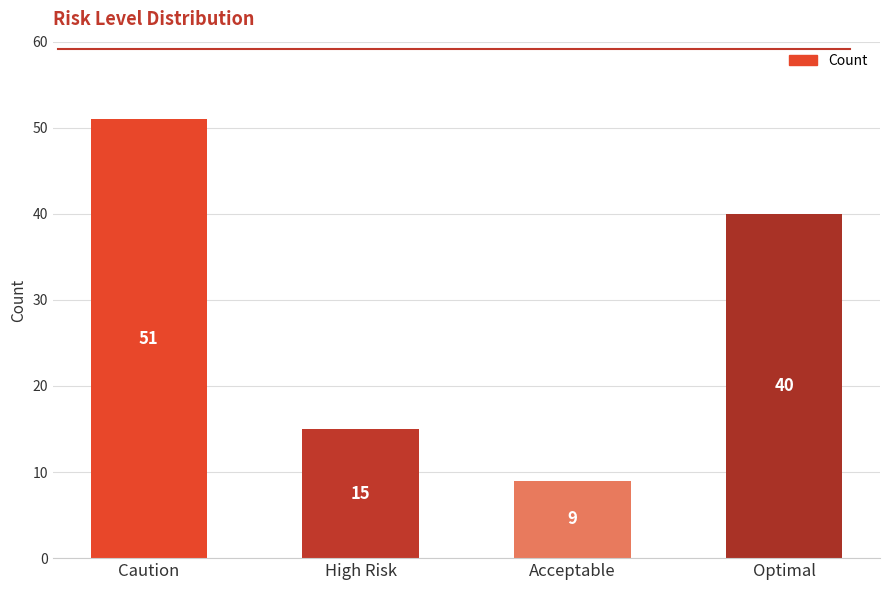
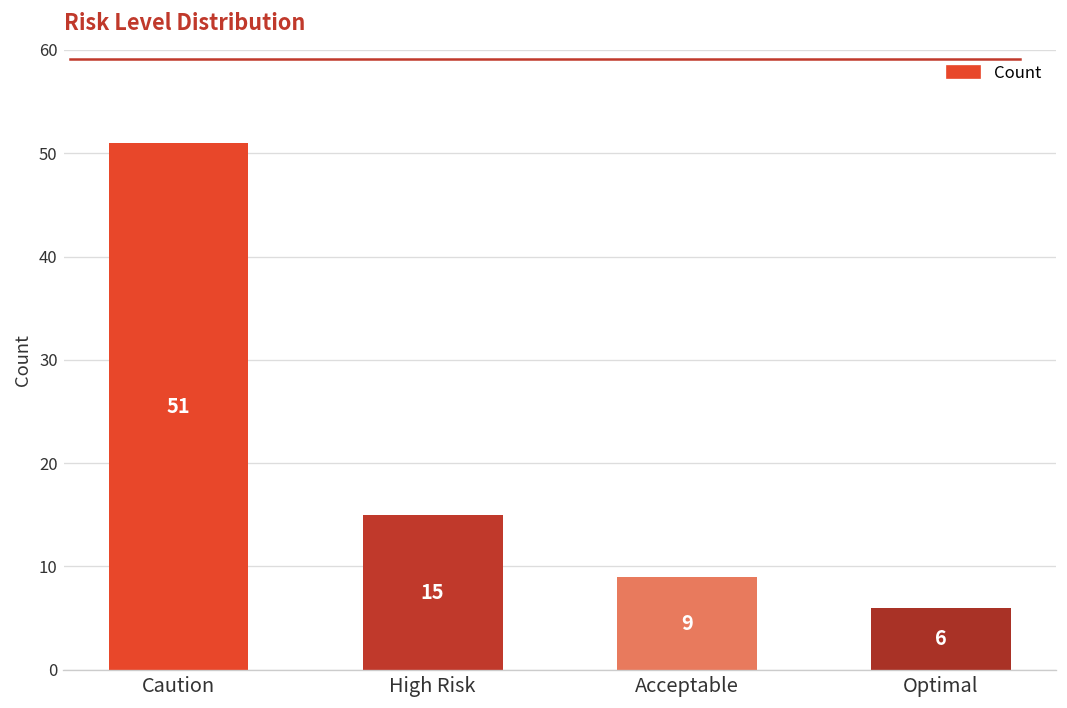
  {
    "Caution": 51,
    "High Risk": 15,
    "Acceptable": 9,
-   "Optimal": 40
+   "Optimal": 6
  }
